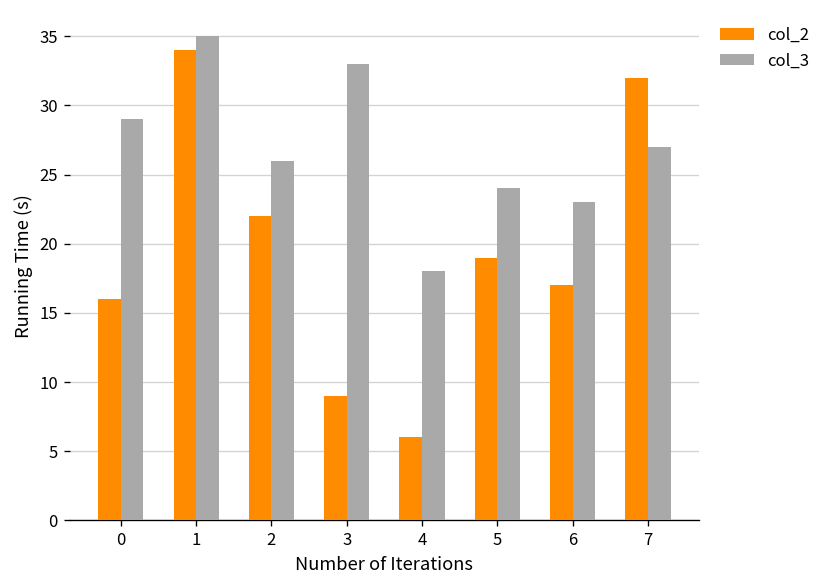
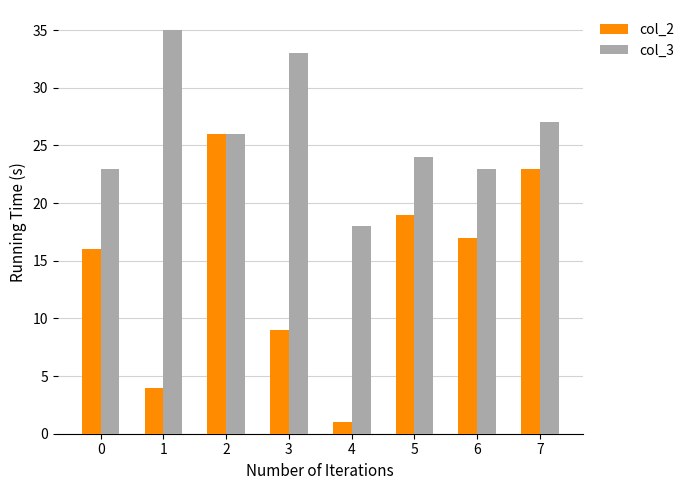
  {
    "col_2": {
      "0": 16,
-     "1": 34,
-     "2": 22,
+     "1": 4,
+     "2": 26,
      "3": 9,
-     "4": 6,
+     "4": 1,
      "5": 19,
      "6": 17,
-     "7": 32
+     "7": 23
    },
    "col_3": {
-     "0": 29,
+     "0": 23,
      "1": 35,
      "2": 26,
      "3": 33,
      "4": 18,
      "5": 24,
      "6": 23,
      "7": 27
    }
  }
